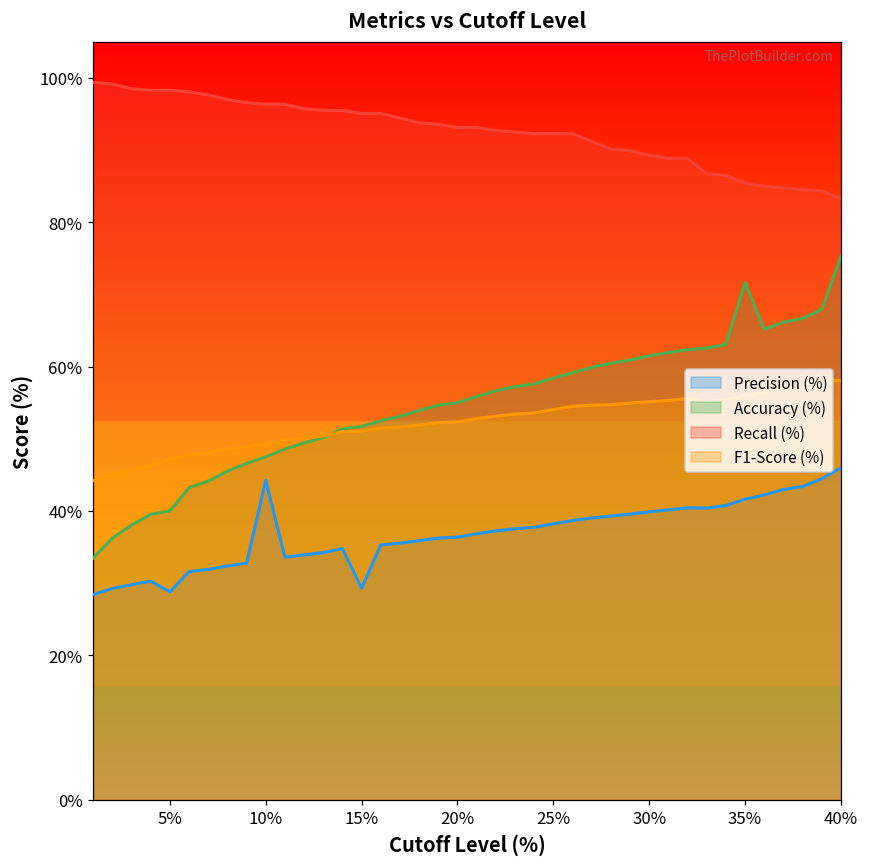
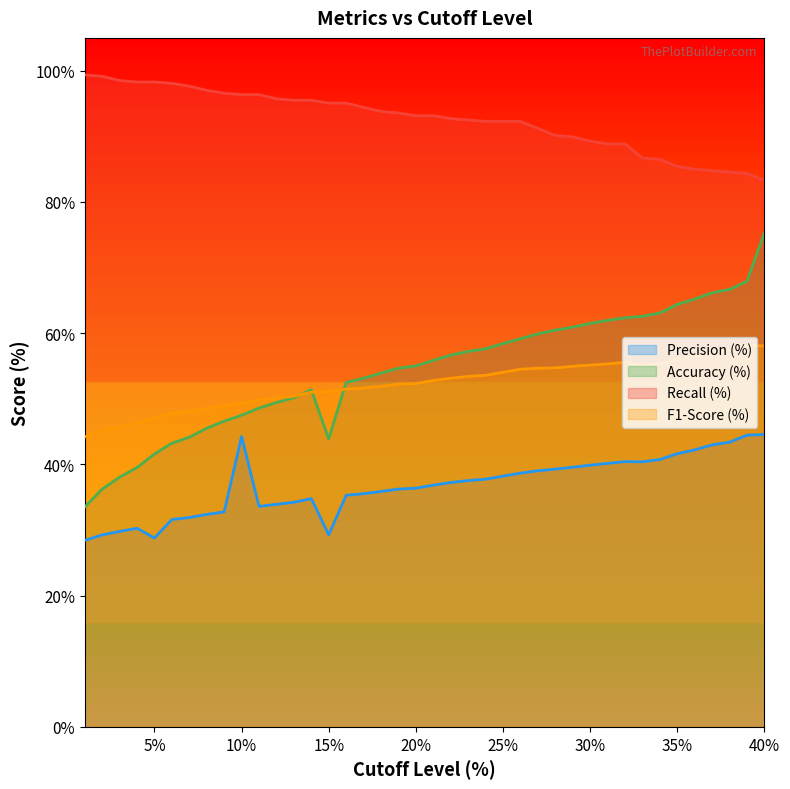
  {
    "Precision (%)": {
      "5%": "29%",
      "10%": "44%",
      "15%": "29%",
      "20%": "36%",
      "25%": "38%",
      "30%": "40%",
      "35%": "42%",
-     "40%": "46%"
+     "40%": "45%"
    },
    "Accuracy (%)": {
-     "5%": "40%",
+     "5%": "42%",
      "10%": "48%",
-     "15%": "52%",
+     "15%": "44%",
      "20%": "55%",
      "25%": "58%",
      "30%": "61%",
-     "35%": "72%",
+     "35%": "64%",
      "40%": "75%"
    }
  }
